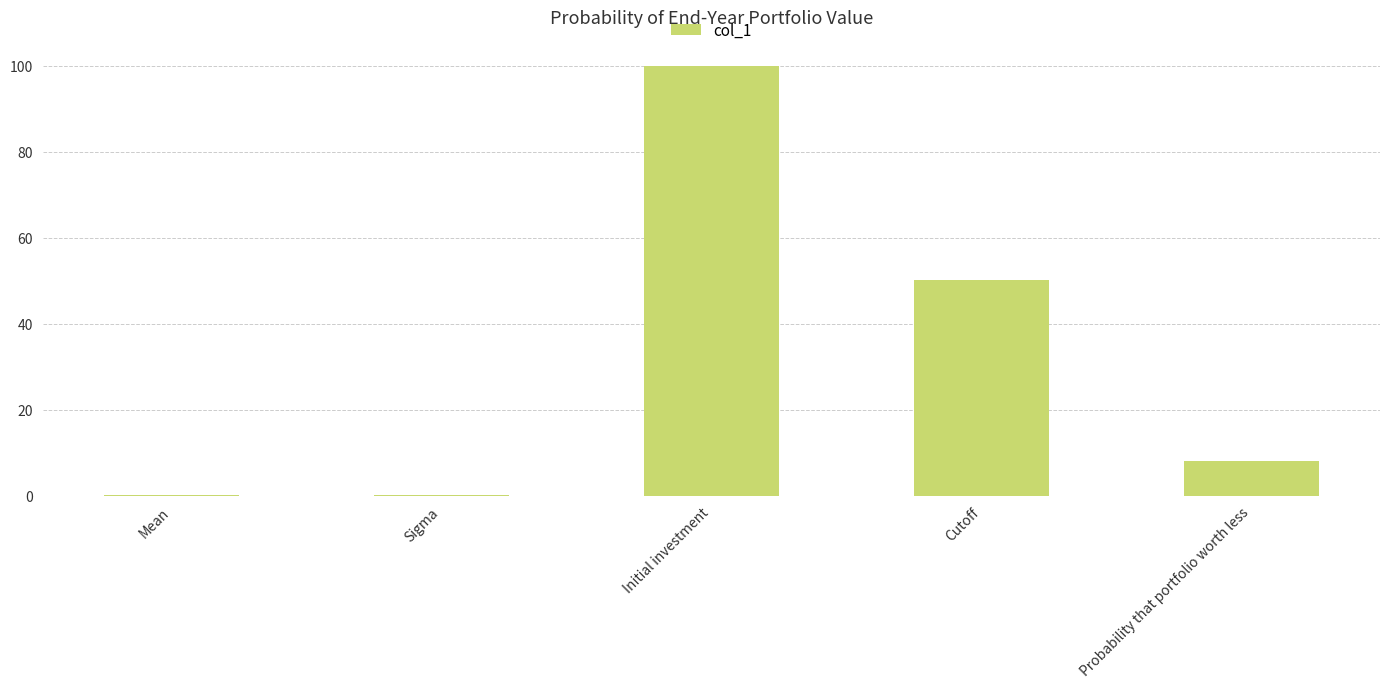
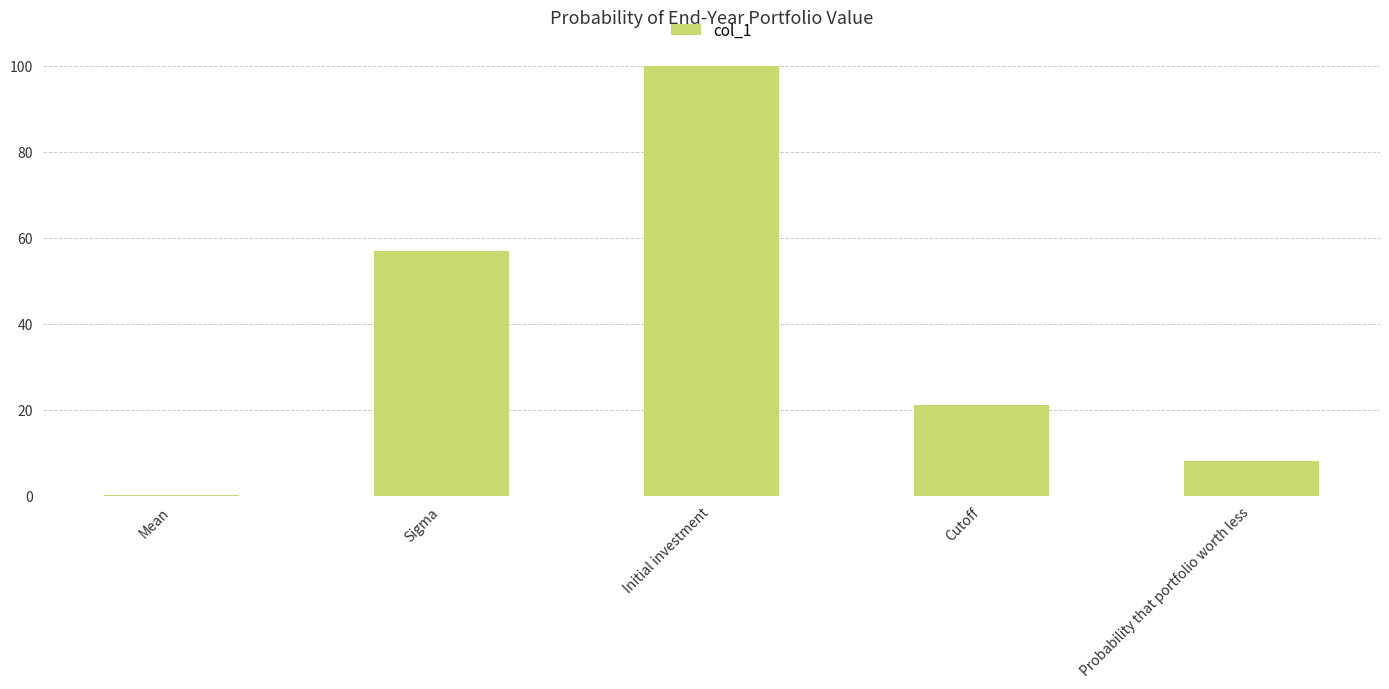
  {
-   "Sigma": 0,
+   "Sigma": 57,
    "Initial investment": 100,
-   "Cutoff": 50,
+   "Cutoff": 21,
    "Probability that portfolio worth less": 8
  }
